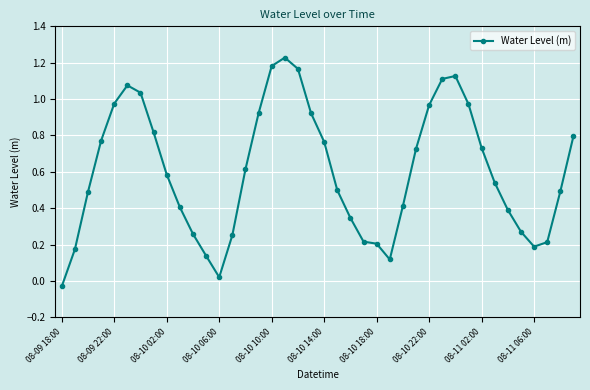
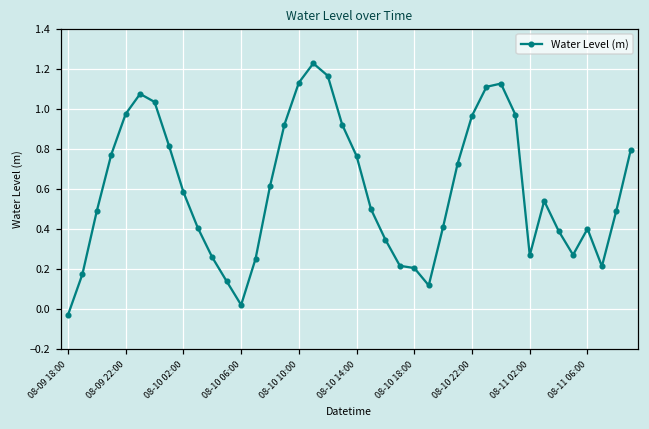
  {
    "08-09 18:00": -0.03,
    "08-09 22:00": 0.98,
    "08-10 02:00": 0.59,
    "08-10 06:00": 0.02,
-   "08-10 10:00": 1.18,
+   "08-10 10:00": 1.13,
    "08-10 14:00": 0.77,
    "08-10 18:00": 0.21,
    "08-10 22:00": 0.97,
-   "08-11 02:00": 0.73,
-   "08-11 06:00": 0.19
+   "08-11 02:00": 0.27,
+   "08-11 06:00": 0.40
  }
